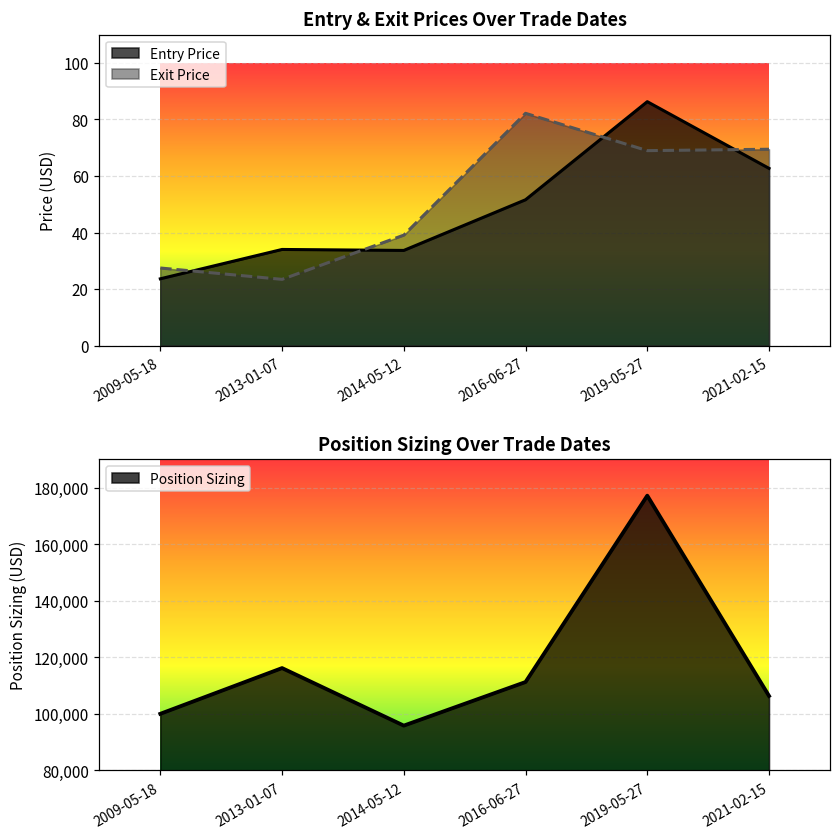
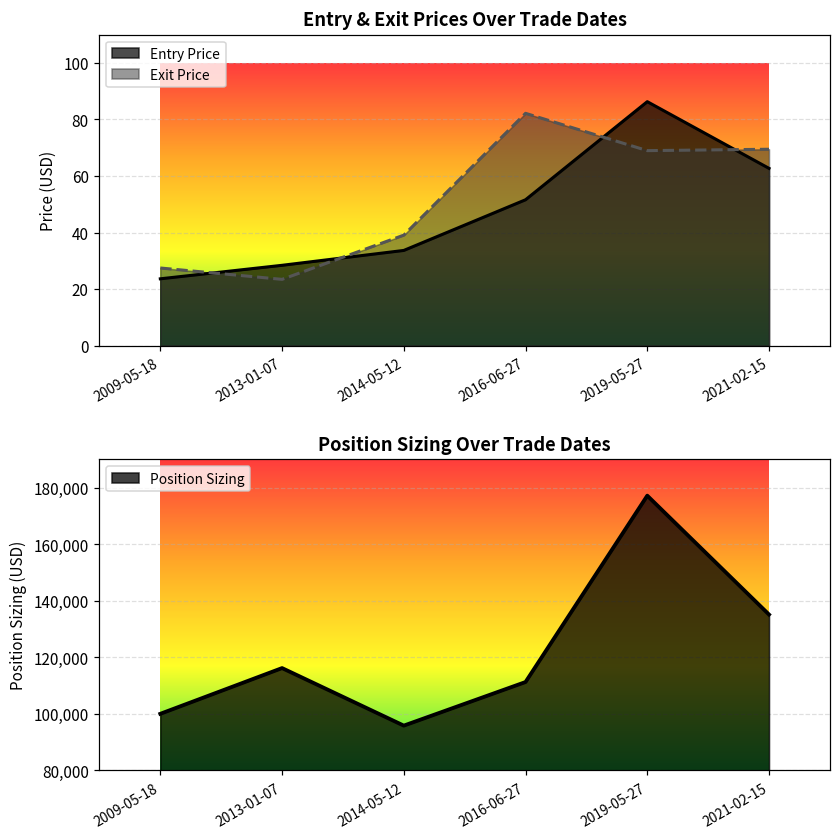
  {
    "Entry & Exit Prices Over Trade Dates": {
      "Entry Price": {
        "2009-05-18": "24",
-       "2013-01-07": "34",
+       "2013-01-07": "28",
        "2014-05-12": "34",
        "2016-06-27": "52",
        "2019-05-27": "86",
        "2021-02-15": "63"
      },
      "Exit Price": {
        "2009-05-18": "27",
        "2013-01-07": "23",
        "2014-05-12": "39",
        "2016-06-27": "82",
        "2019-05-27": "69",
        "2021-02-15": "69"
      }
    },
    "Position Sizing Over Trade Dates": {
      "2009-05-18": "100,000",
      "2013-01-07": "116,000",
      "2014-05-12": "96,000",
      "2016-06-27": "111,000",
      "2019-05-27": "177,000",
-     "2021-02-15": "106,000"
+     "2021-02-15": "135,000"
    }
  }
